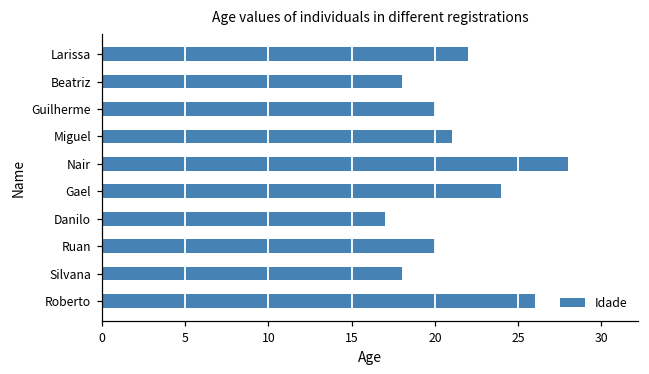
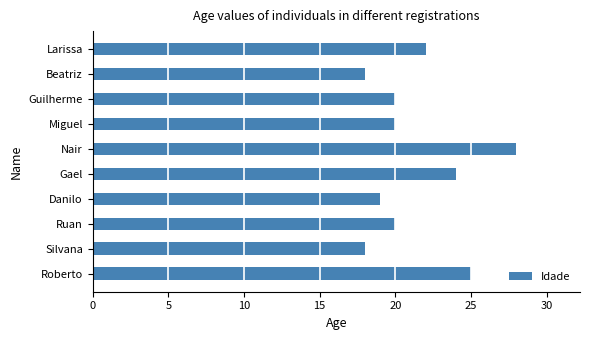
  {
    "Larissa": 22,
    "Beatriz": 18,
    "Guilherme": 20,
-   "Miguel": 21,
+   "Miguel": 20,
    "Nair": 28,
    "Gael": 24,
-   "Danilo": 17,
+   "Danilo": 19,
    "Ruan": 20,
    "Silvana": 18,
-   "Roberto": 26
+   "Roberto": 25
  }
